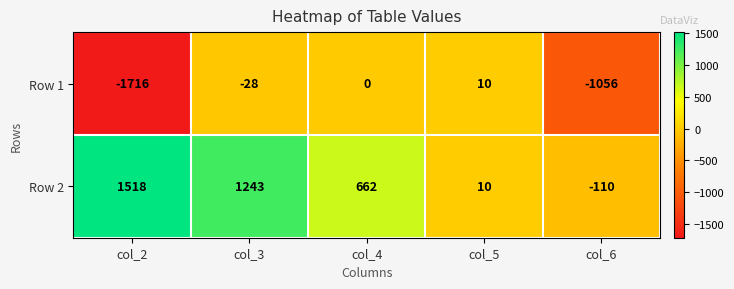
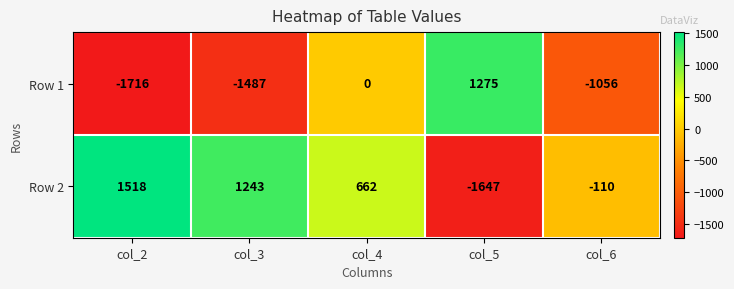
  {
    "Row 1": {
      "col_2": -1716,
-     "col_3": -28,
+     "col_3": -1487,
      "col_4": 0,
-     "col_5": 10,
+     "col_5": 1275,
      "col_6": -1056
    },
    "Row 2": {
      "col_2": 1518,
      "col_3": 1243,
      "col_4": 662,
-     "col_5": 10,
+     "col_5": -1647,
      "col_6": -110
    }
  }
